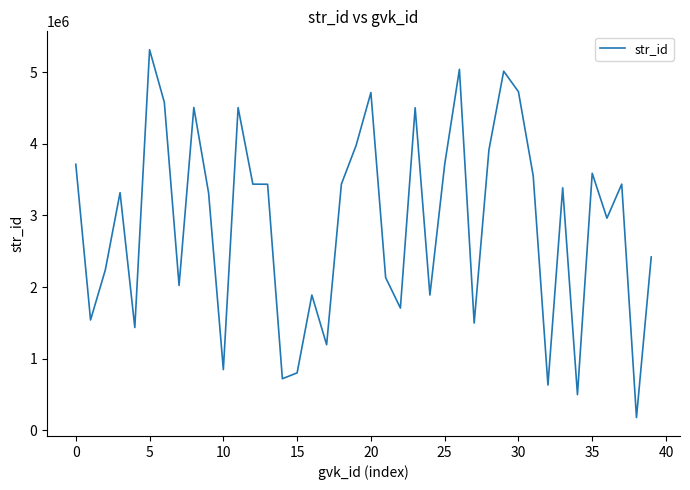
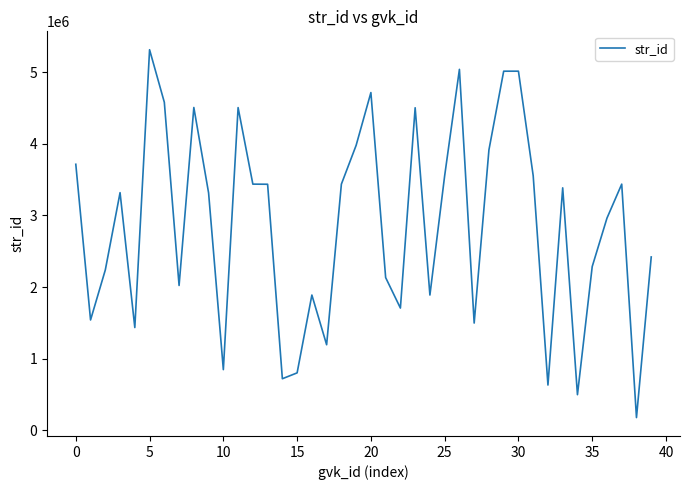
  {
    "0": 3700000,
    "5": 5300000,
    "10": 800000,
    "15": 800000,
    "20": 4700000,
-   "25": 3700000,
-   "30": 4700000,
-   "35": 3600000
+   "25": 3600000,
+   "30": 5000000,
+   "35": 2300000
  }
